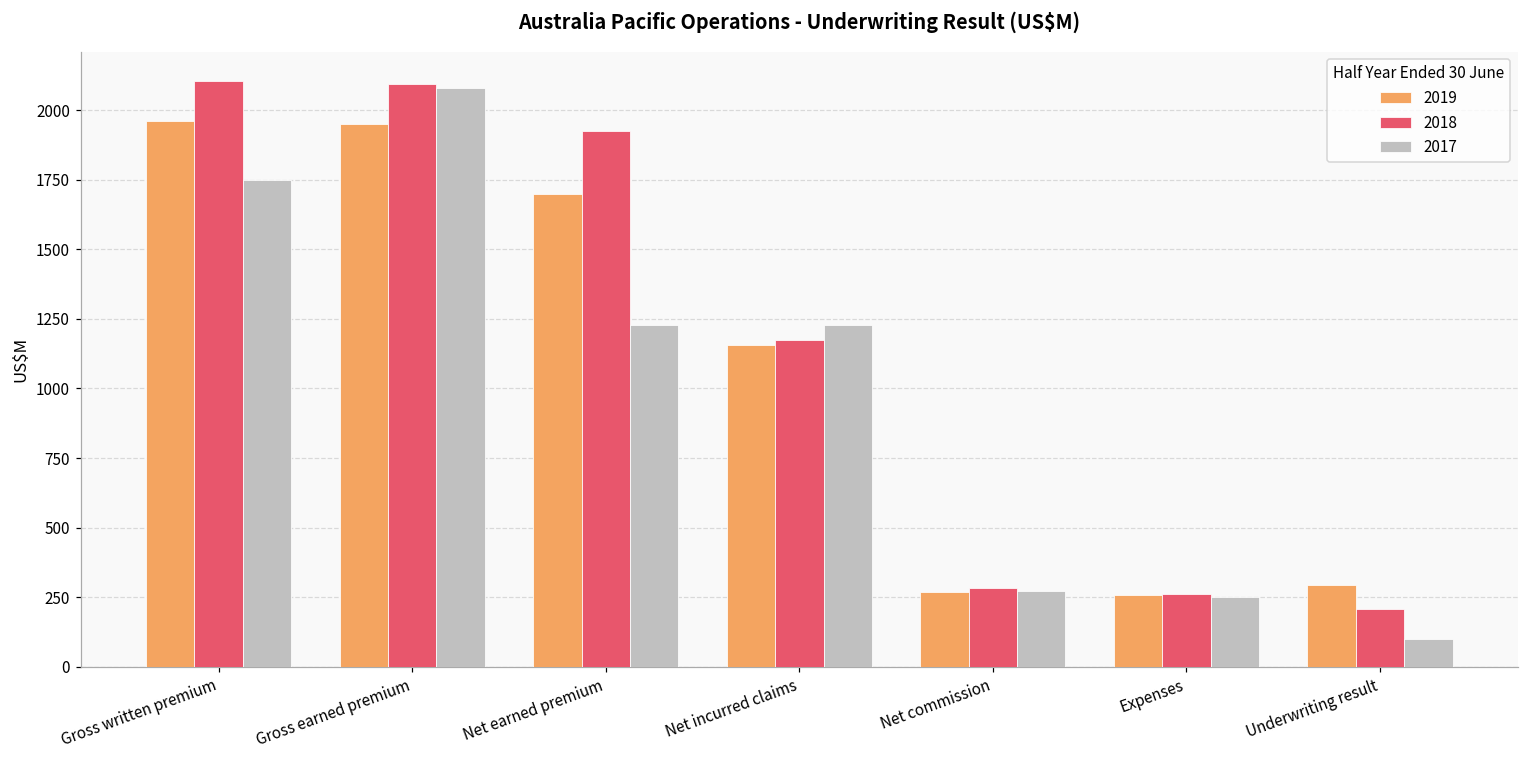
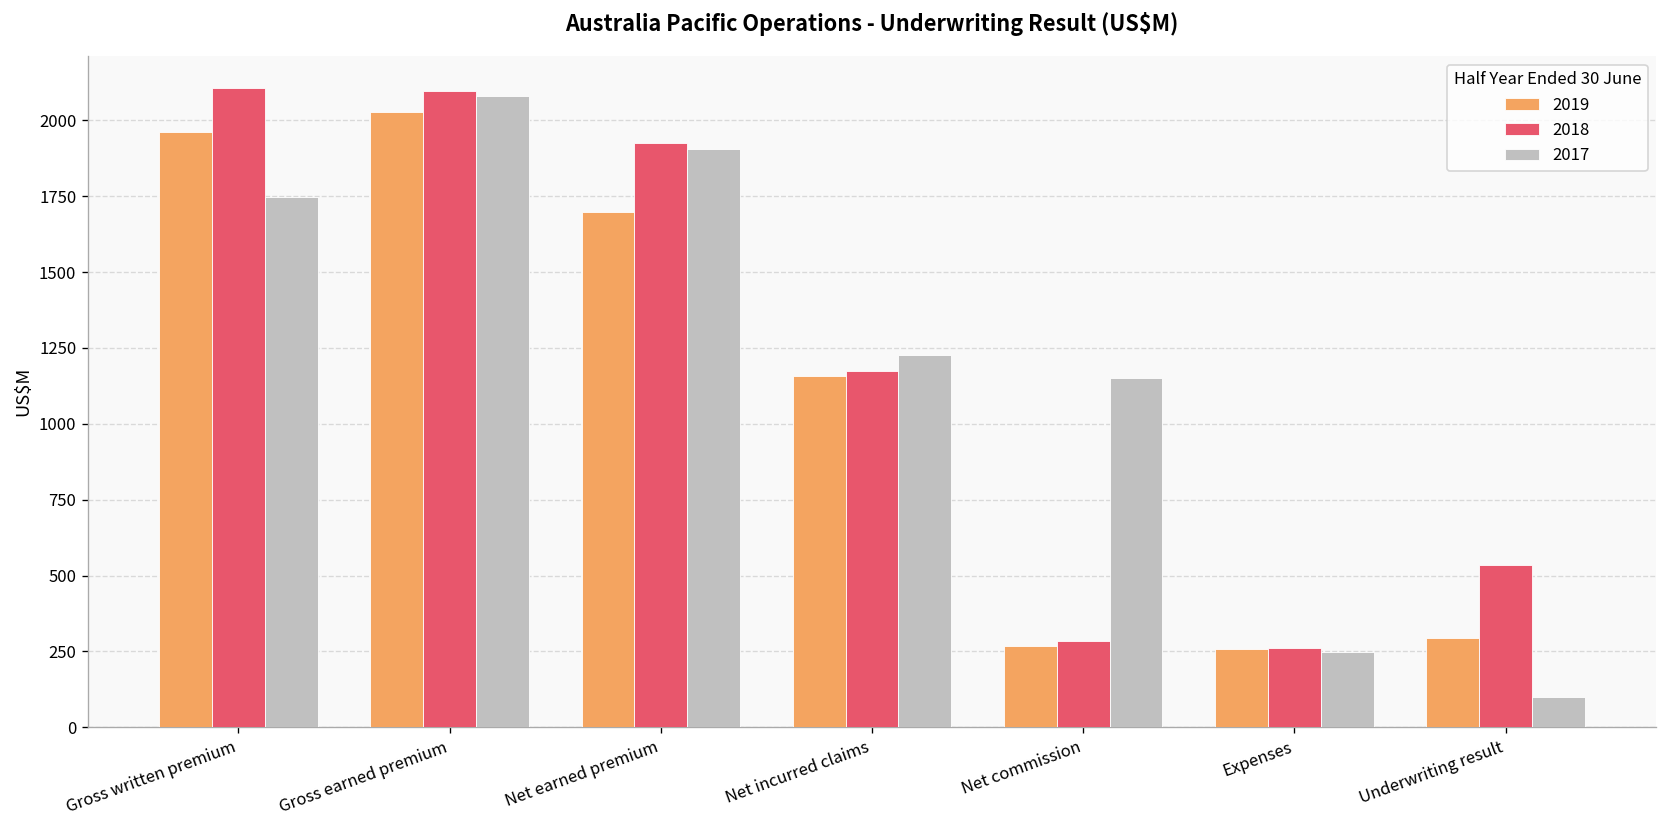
  {
    "2019": {
      "Gross written premium": 1960,
-     "Gross earned premium": 1950,
+     "Gross earned premium": 2030,
      "Net earned premium": 1700,
      "Net incurred claims": 1160,
      "Net commission": 270,
      "Expenses": 260,
      "Underwriting result": 300
    },
    "2018": {
      "Gross written premium": 2110,
      "Gross earned premium": 2100,
      "Net earned premium": 1930,
      "Net incurred claims": 1180,
      "Net commission": 280,
      "Expenses": 260,
-     "Underwriting result": 210
+     "Underwriting result": 540
    },
    "2017": {
      "Gross written premium": 1750,
      "Gross earned premium": 2080,
-     "Net earned premium": 1230,
+     "Net earned premium": 1910,
      "Net incurred claims": 1230,
-     "Net commission": 270,
+     "Net commission": 1150,
      "Expenses": 250,
      "Underwriting result": 100
    }
  }
